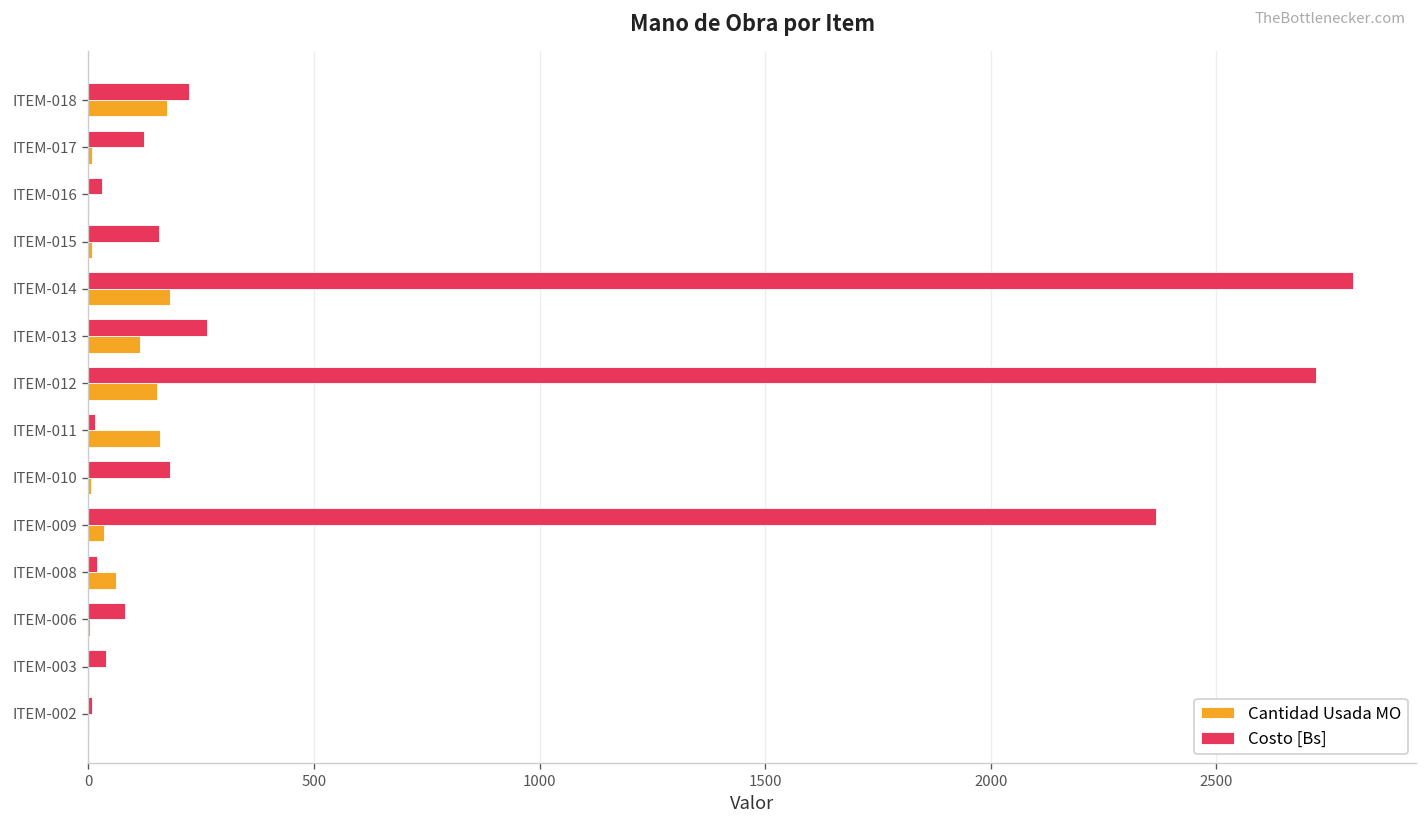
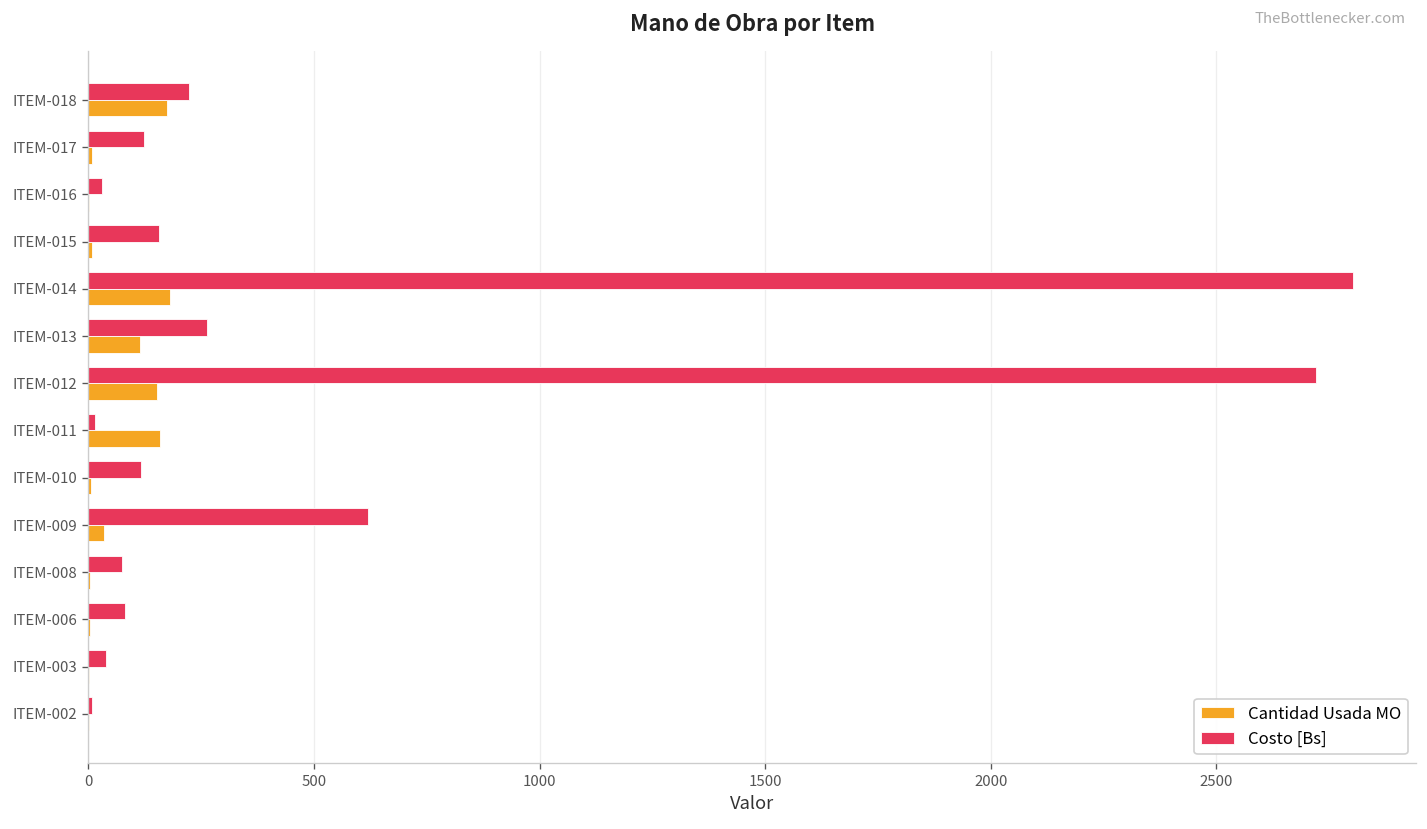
  {
    "Cantidad Usada MO": {
      "ITEM-018": 170,
      "ITEM-017": 10,
      "ITEM-015": 10,
      "ITEM-014": 180,
      "ITEM-013": 110,
      "ITEM-012": 150,
      "ITEM-011": 160,
      "ITEM-009": 30,
-     "ITEM-008": 60
+     "ITEM-008": 0
    },
    "Costo [Bs]": {
      "ITEM-018": 220,
      "ITEM-017": 120,
      "ITEM-016": 30,
      "ITEM-015": 160,
      "ITEM-014": 2800,
      "ITEM-013": 260,
      "ITEM-012": 2720,
      "ITEM-011": 20,
-     "ITEM-010": 180,
-     "ITEM-009": 2370,
-     "ITEM-008": 20,
+     "ITEM-010": 120,
+     "ITEM-009": 620,
+     "ITEM-008": 70,
      "ITEM-006": 80,
      "ITEM-003": 40,
      "ITEM-002": 10
    }
  }
